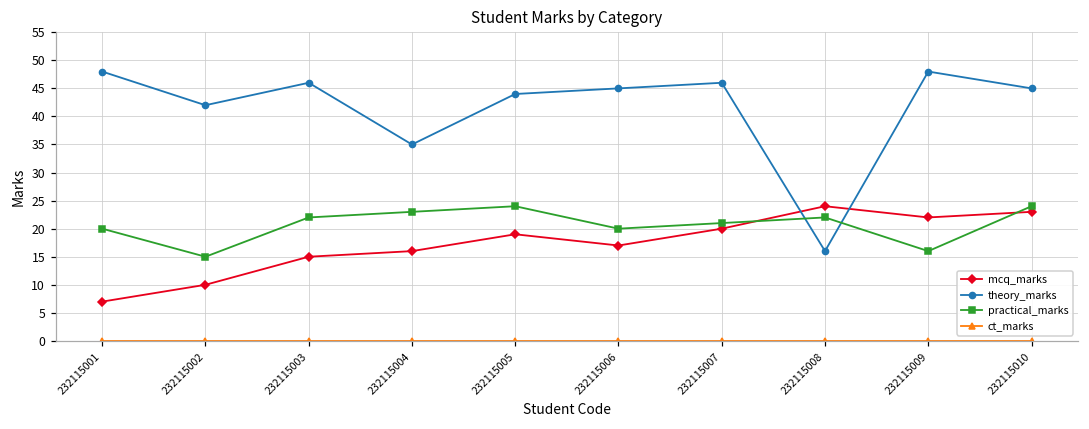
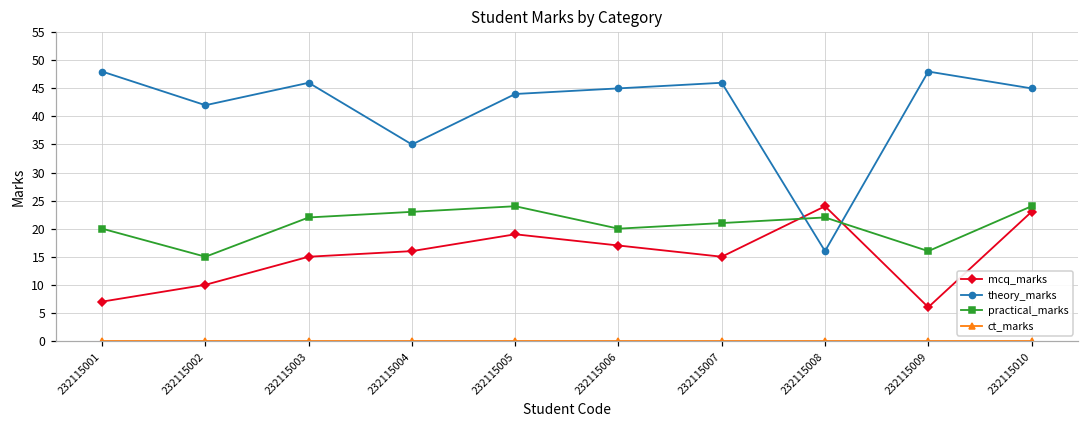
  {
    "mcq_marks": {
      "232115001": 7,
      "232115002": 10,
      "232115003": 15,
      "232115004": 16,
      "232115005": 19,
      "232115006": 17,
-     "232115007": 20,
+     "232115007": 15,
      "232115008": 24,
-     "232115009": 22,
+     "232115009": 6,
      "232115010": 23
    },
    "theory_marks": {
      "232115001": 48,
      "232115002": 42,
      "232115003": 46,
      "232115004": 35,
      "232115005": 44,
      "232115006": 45,
      "232115007": 46,
      "232115008": 16,
      "232115009": 48,
      "232115010": 45
    },
    "practical_marks": {
      "232115001": 20,
      "232115002": 15,
      "232115003": 22,
      "232115004": 23,
      "232115005": 24,
      "232115006": 20,
      "232115007": 21,
      "232115008": 22,
      "232115009": 16,
      "232115010": 24
    },
    "ct_marks": {
      "232115001": 0,
      "232115002": 0,
      "232115003": 0,
      "232115004": 0,
      "232115005": 0,
      "232115006": 0,
      "232115007": 0,
      "232115008": 0,
      "232115009": 0,
      "232115010": 0
    }
  }
